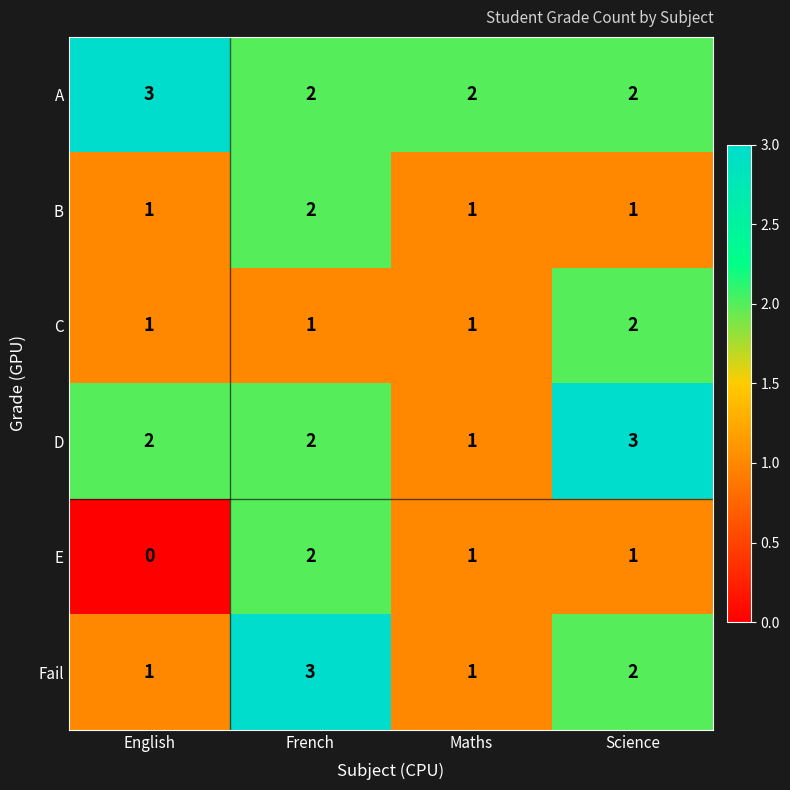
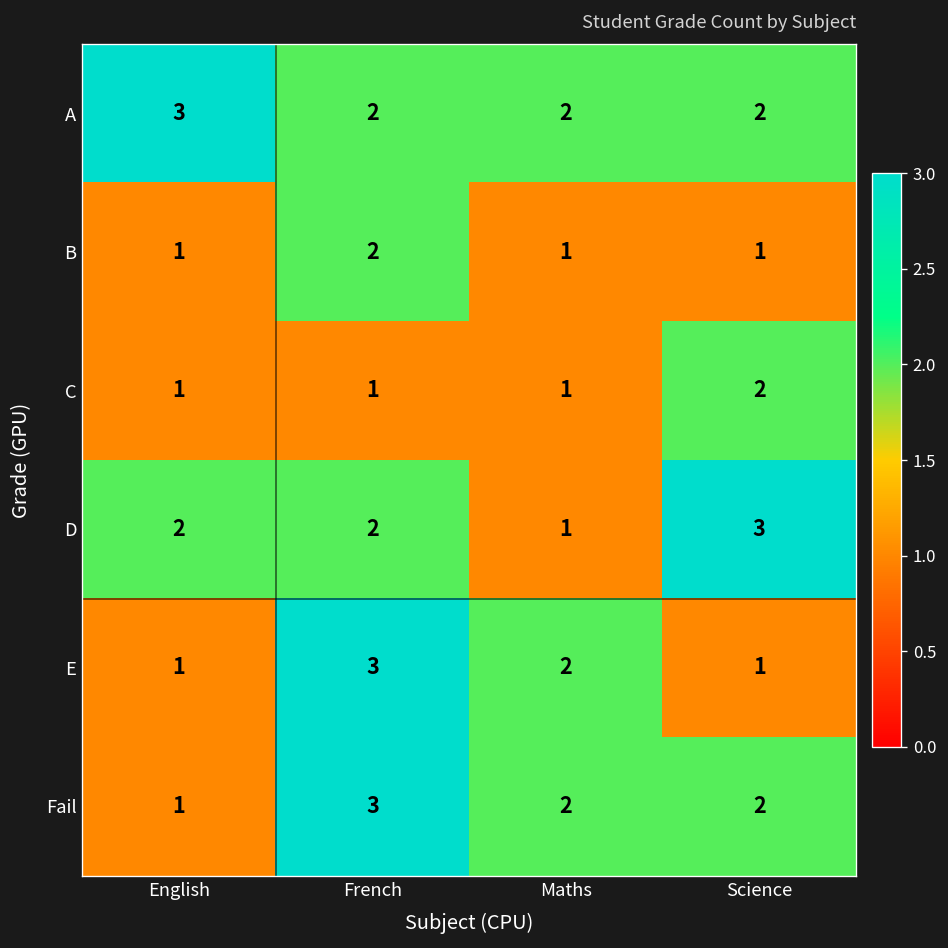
  {
    "A": {
      "English": 3,
      "French": 2,
      "Maths": 2,
      "Science": 2
    },
    "B": {
      "English": 1,
      "French": 2,
      "Maths": 1,
      "Science": 1
    },
    "C": {
      "English": 1,
      "French": 1,
      "Maths": 1,
      "Science": 2
    },
    "D": {
      "English": 2,
      "French": 2,
      "Maths": 1,
      "Science": 3
    },
    "E": {
-     "English": 0,
-     "French": 2,
-     "Maths": 1,
+     "English": 1,
+     "French": 3,
+     "Maths": 2,
      "Science": 1
    },
    "Fail": {
      "English": 1,
      "French": 3,
-     "Maths": 1,
+     "Maths": 2,
      "Science": 2
    }
  }
